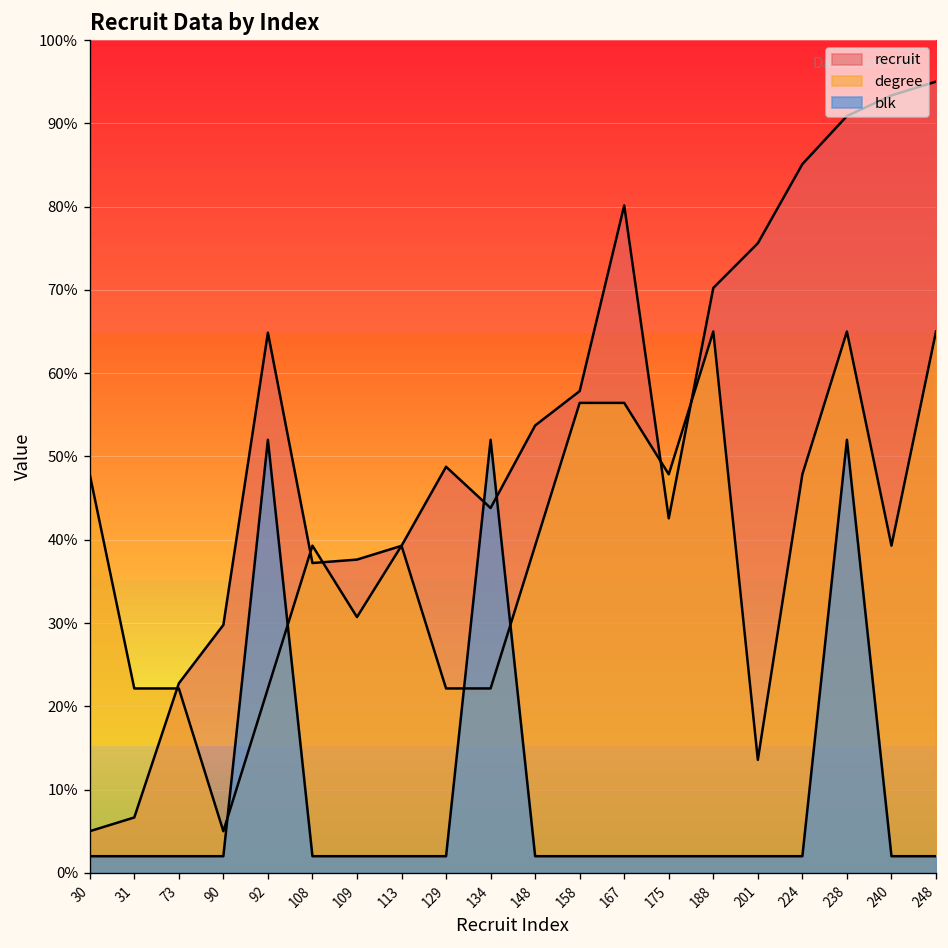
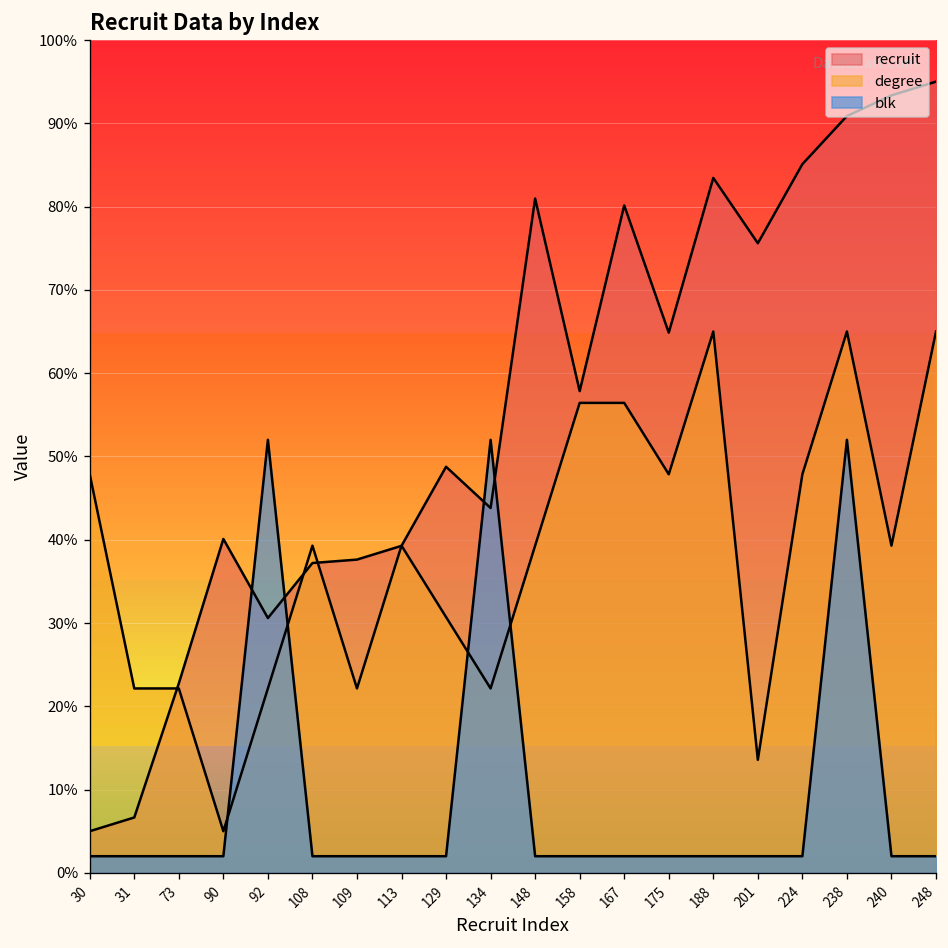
  {
    "recruit": {
      "30": "5%",
      "31": "7%",
      "73": "23%",
-     "90": "30%",
-     "92": "65%",
+     "90": "40%",
+     "92": "31%",
      "108": "37%",
      "109": "38%",
      "129": "49%",
      "134": "44%",
-     "148": "54%",
+     "148": "81%",
      "158": "58%",
      "167": "80%",
-     "175": "43%",
-     "188": "70%",
+     "175": "65%",
+     "188": "83%",
      "201": "76%",
      "224": "85%",
      "248": "95%"
    },
    "degree": {
      "30": "48%",
      "31": "22%",
      "73": "22%",
      "90": "5%",
      "92": "22%",
      "108": "39%",
-     "109": "31%",
-     "129": "22%",
+     "109": "22%",
+     "129": "31%",
      "134": "22%",
      "148": "39%",
      "158": "56%",
      "167": "56%",
      "175": "48%",
      "188": "65%",
      "201": "14%",
      "224": "48%",
      "238": "65%",
      "240": "39%",
      "248": "65%"
    },
    "blk": {
      "30": "2%",
      "31": "2%",
      "73": "2%",
      "90": "2%",
      "92": "52%",
      "108": "2%",
      "109": "2%",
      "113": "2%",
      "129": "2%",
      "134": "52%",
      "148": "2%",
      "158": "2%",
      "167": "2%",
      "175": "2%",
      "188": "2%",
      "201": "2%",
      "224": "2%",
      "238": "52%",
      "240": "2%",
      "248": "2%"
    }
  }
